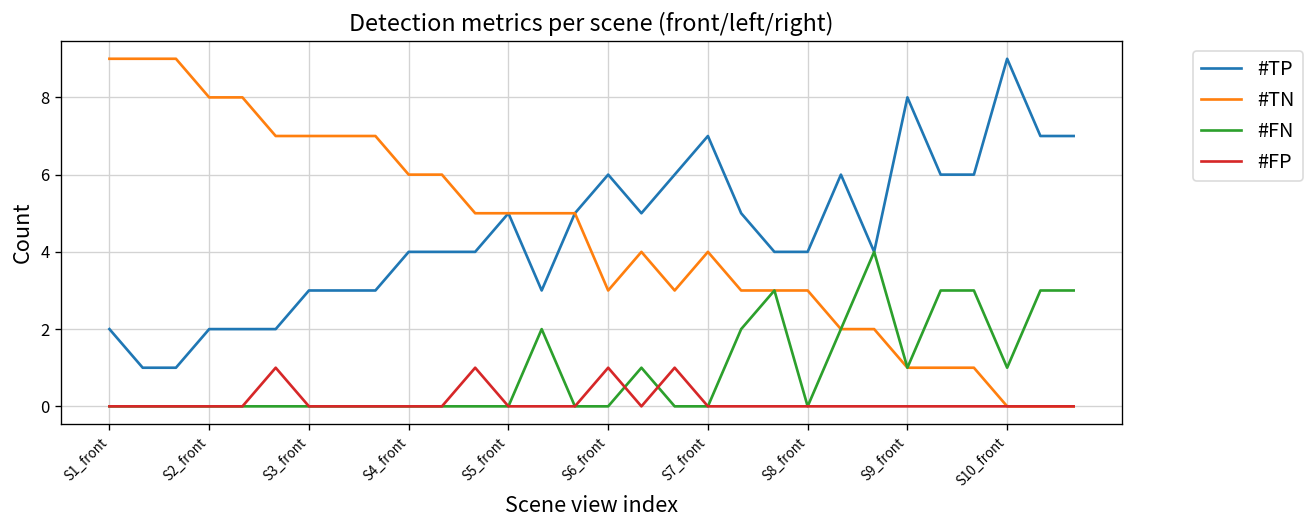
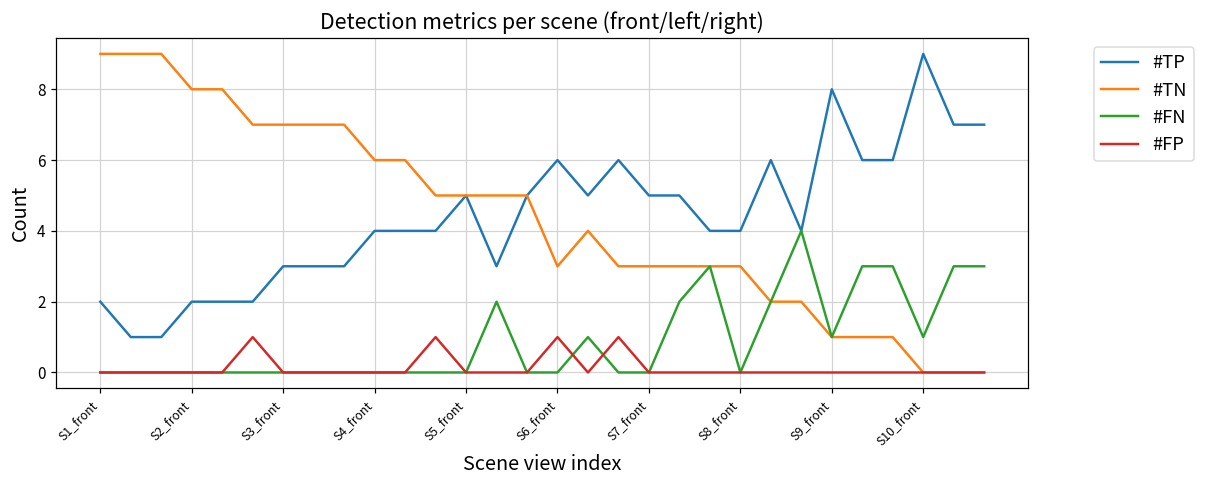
  {
    "#TP": {
      "S1_front": 2,
      "S2_front": 2,
      "S3_front": 3,
      "S4_front": 4,
      "S6_front": 6,
-     "S7_front": 7,
+     "S7_front": 5,
      "S8_front": 4,
      "S9_front": 8,
      "S10_front": 9
    },
    "#TN": {
      "S1_front": 9,
      "S2_front": 8,
      "S3_front": 7,
      "S4_front": 6,
      "S6_front": 3,
-     "S7_front": 4,
+     "S7_front": 3,
      "S8_front": 3
    },
    "#FN": {
      "S6_front": 0,
      "S10_front": 1
    },
    "#FP": {
      "S6_front": 1,
      "S9_front": 0
    }
  }
